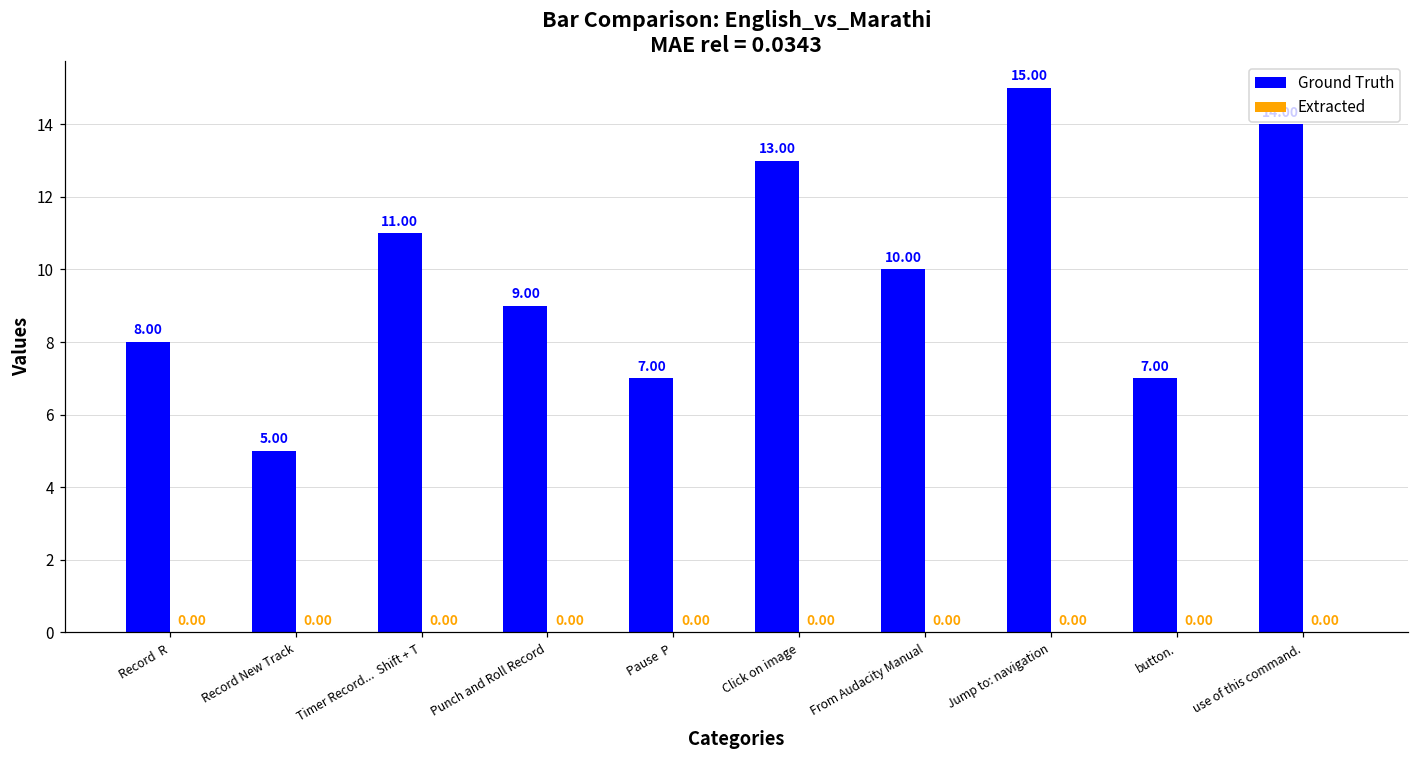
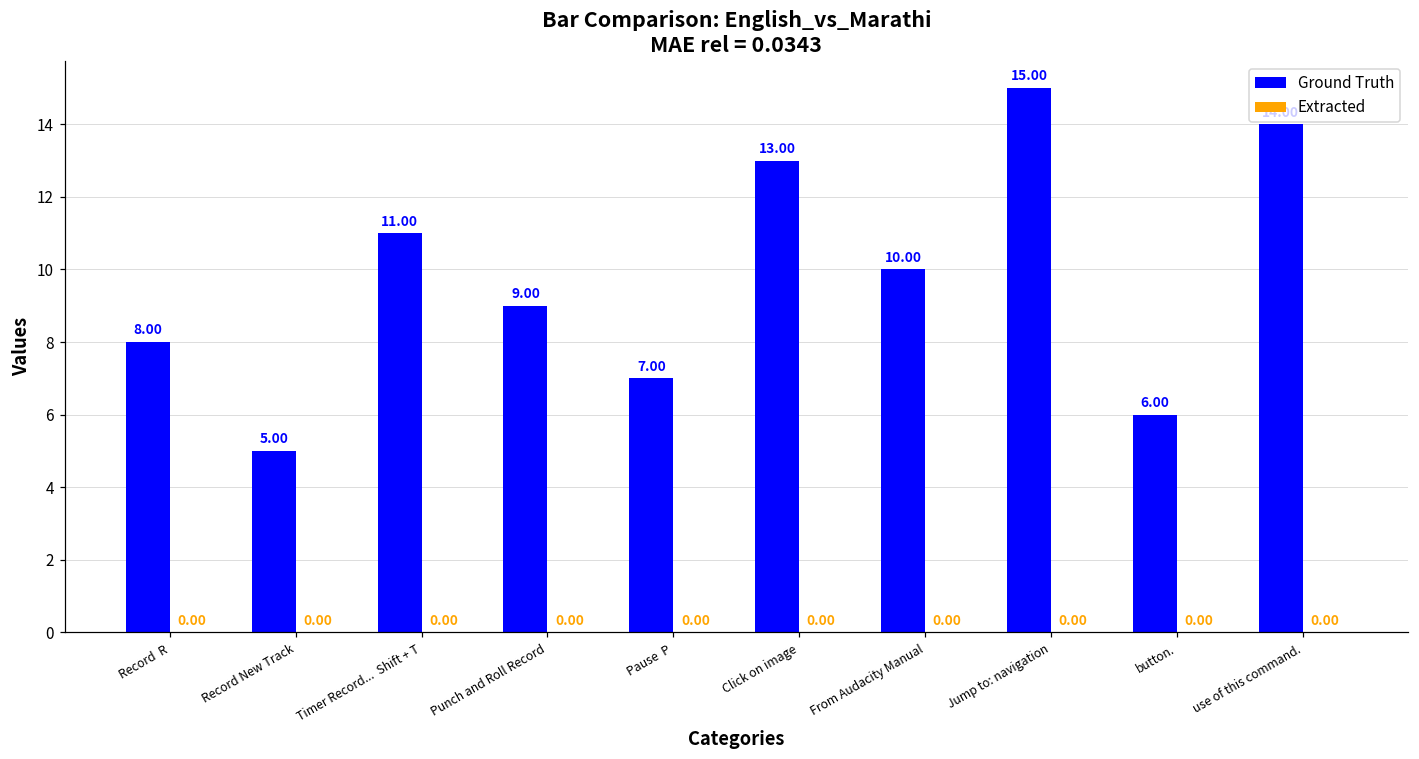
  {
    "Ground Truth": {
      "Record R": 8.00,
      "Record New Track": 5.00,
      "Timer Record... Shift + T": 11.00,
      "Punch and Roll Record": 9.00,
      "Pause P": 7.00,
      "Click on image": 13.00,
      "From Audacity Manual": 10.00,
      "Jump to: navigation": 15.00,
-     "button.": 7.00
+     "button.": 6.00
    },
    "Extracted": {
      "Record R": 0.00,
      "Record New Track": 0.00,
      "Timer Record... Shift + T": 0.00,
      "Punch and Roll Record": 0.00,
      "Pause P": 0.00,
      "Click on image": 0.00,
      "From Audacity Manual": 0.00,
      "Jump to: navigation": 0.00,
      "button.": 0.00,
      "use of this command.": 0.00
    }
  }
